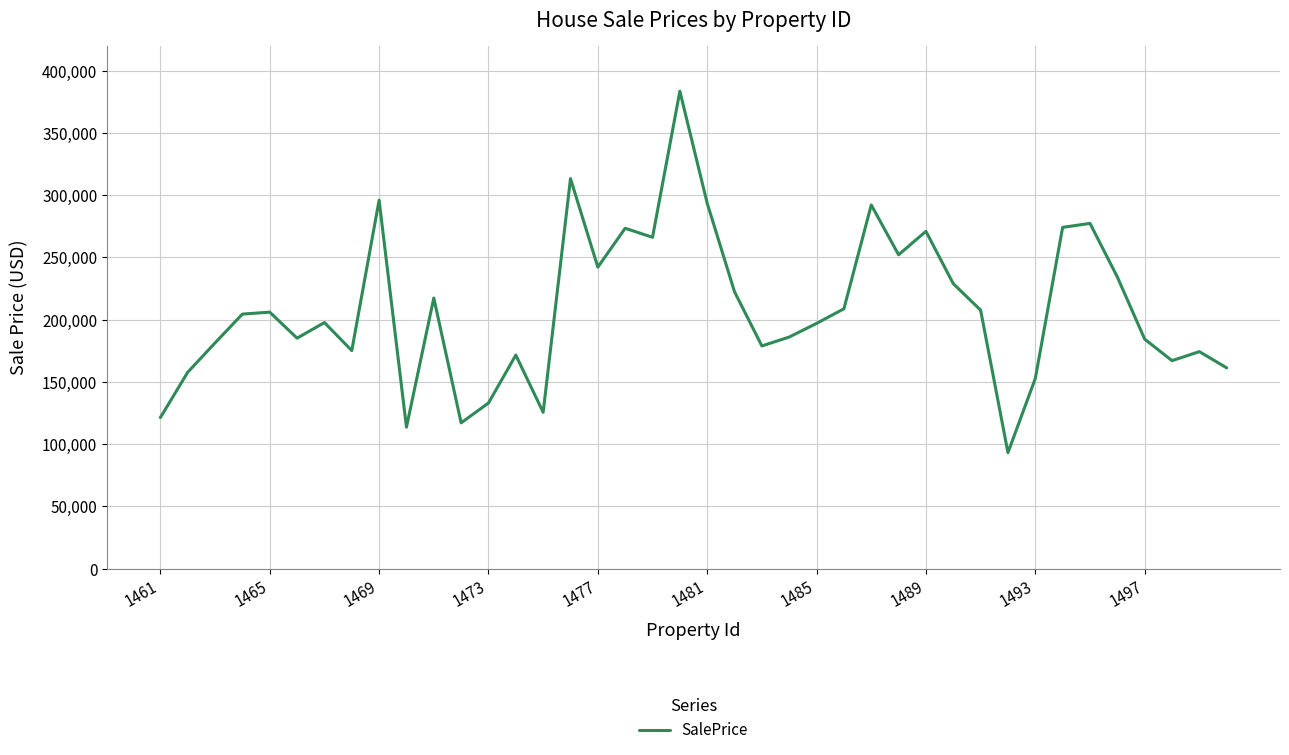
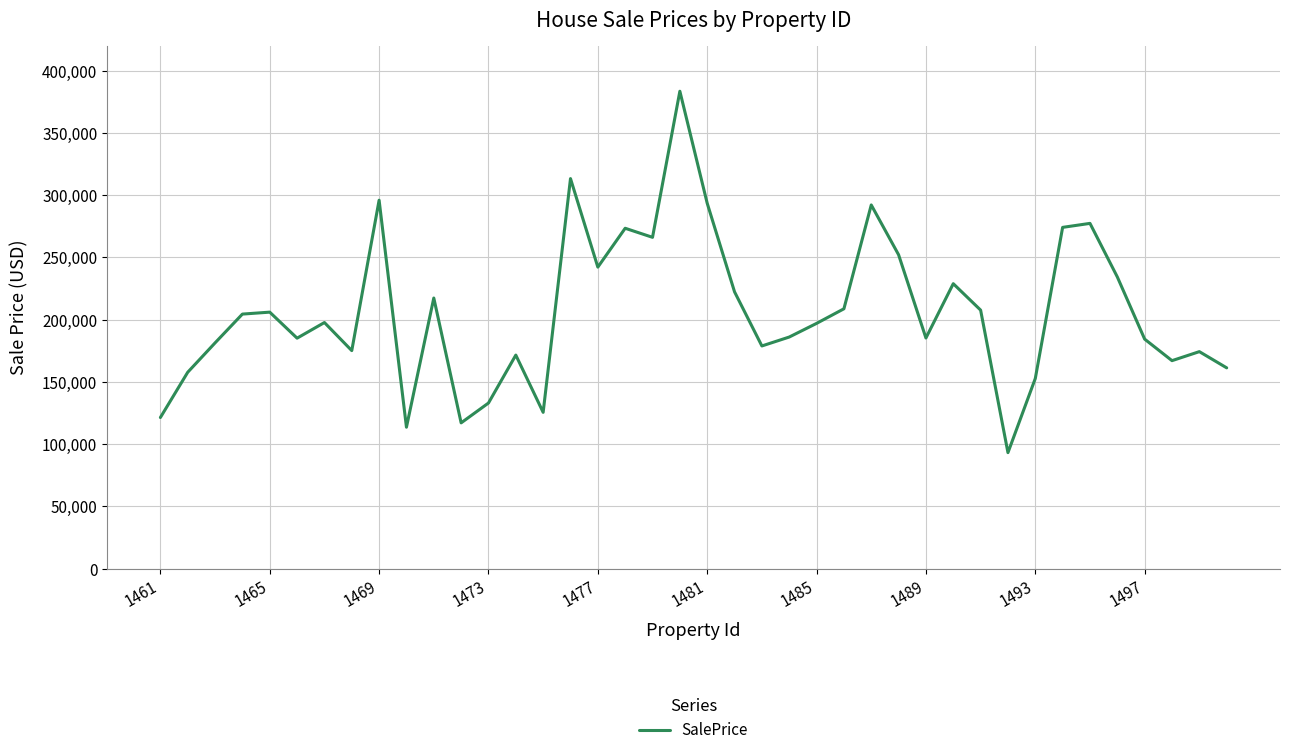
  {
    "1461": "121,000",
    "1465": "206,000",
    "1469": "296,000",
    "1473": "133,000",
    "1477": "242,000",
    "1481": "294,000",
    "1485": "197,000",
-   "1489": "271,000",
+   "1489": "185,000",
    "1493": "153,000",
    "1497": "184,000"
  }
